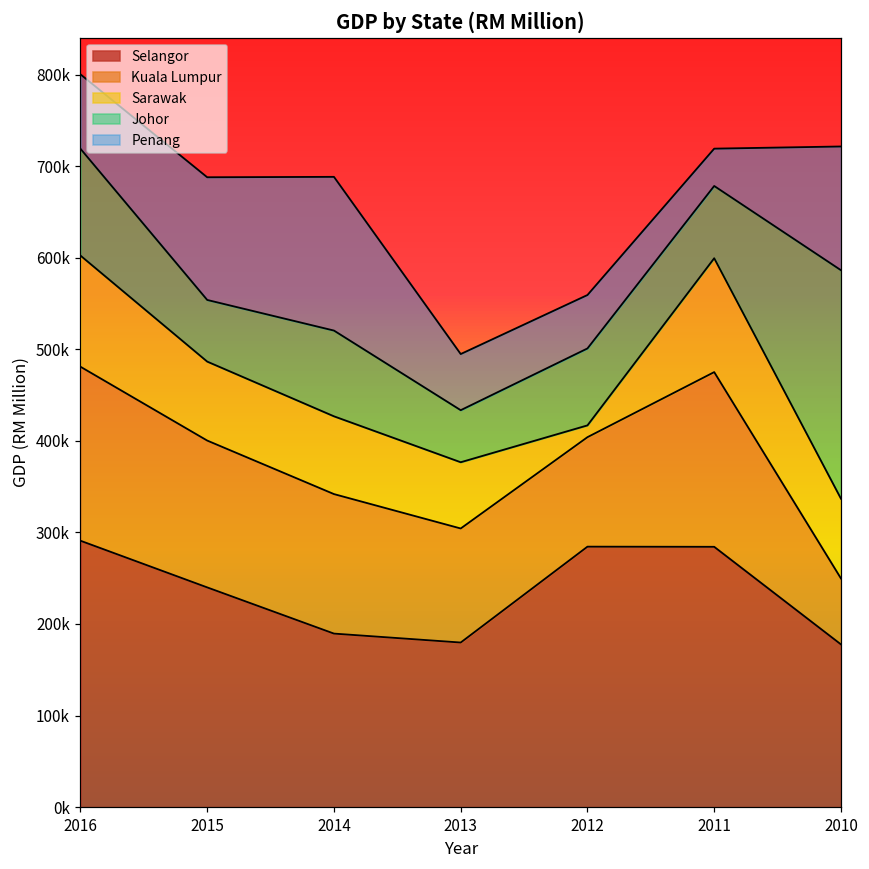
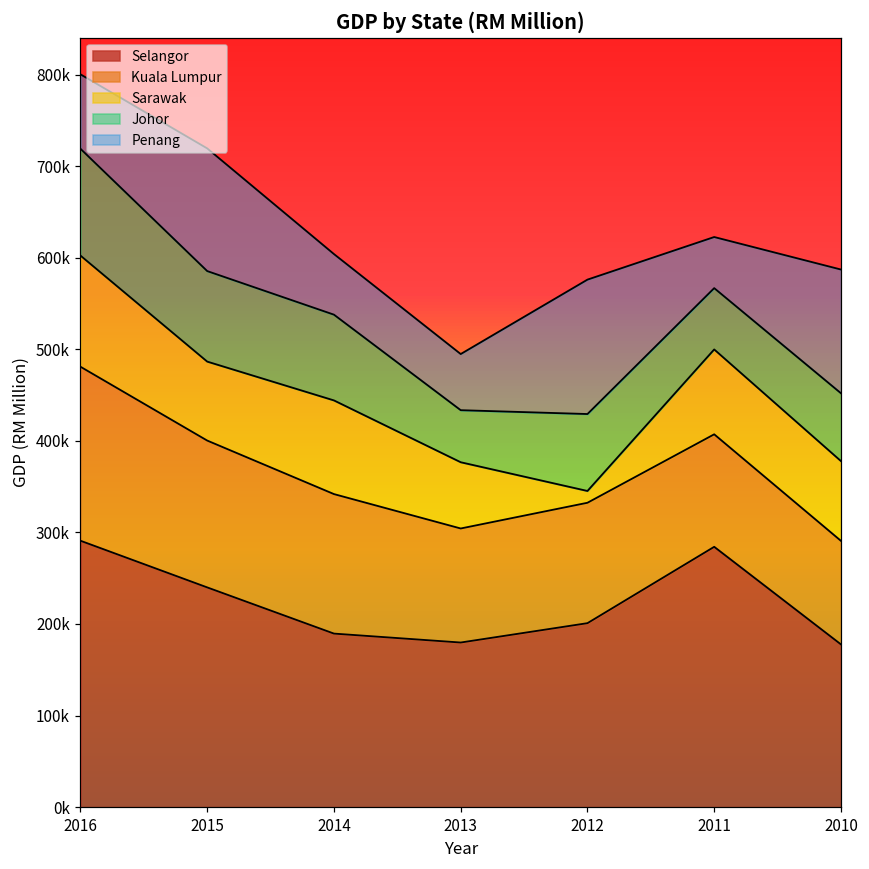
  {
    "Selangor": {
      "2016": 290000,
      "2015": 240000,
      "2014": 190000,
      "2013": 180000,
-     "2012": 280000,
+     "2012": 200000,
      "2011": 280000,
      "2010": 180000
    },
    "Kuala Lumpur": {
      "2016": 190000,
      "2015": 160000,
      "2014": 150000,
      "2013": 120000,
-     "2012": 120000,
-     "2011": 190000,
-     "2010": 70000
+     "2012": 130000,
+     "2011": 120000,
+     "2010": 110000
    },
    "Sarawak": {
      "2016": 120000,
      "2015": 90000,
-     "2014": 80000,
+     "2014": 100000,
      "2013": 70000,
      "2012": 10000,
-     "2011": 120000,
+     "2011": 90000,
      "2010": 90000
    },
    "Johor": {
      "2016": 120000,
-     "2015": 70000,
+     "2015": 100000,
      "2014": 90000,
      "2013": 60000,
      "2012": 80000,
-     "2011": 80000,
-     "2010": 250000
+     "2011": 70000,
+     "2010": 70000
    },
    "Penang": {
      "2016": 80000,
-     "2014": 170000,
+     "2014": 70000,
      "2013": 60000,
-     "2012": 60000,
-     "2011": 40000,
+     "2012": 150000,
+     "2011": 60000,
      "2010": 140000
    }
  }
